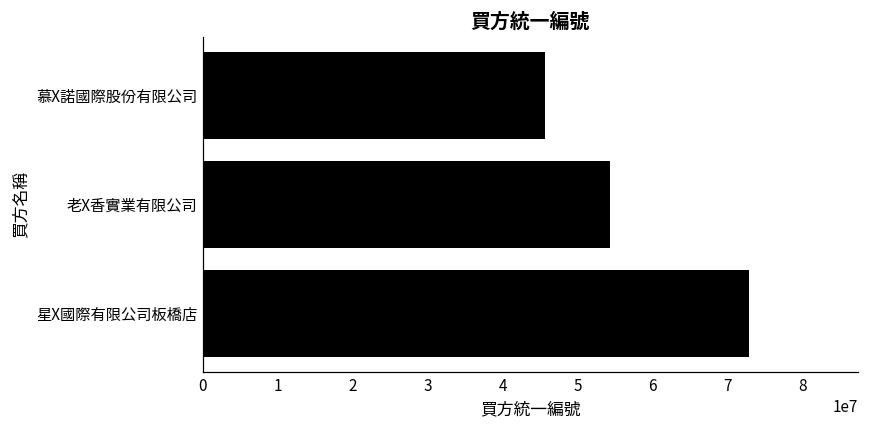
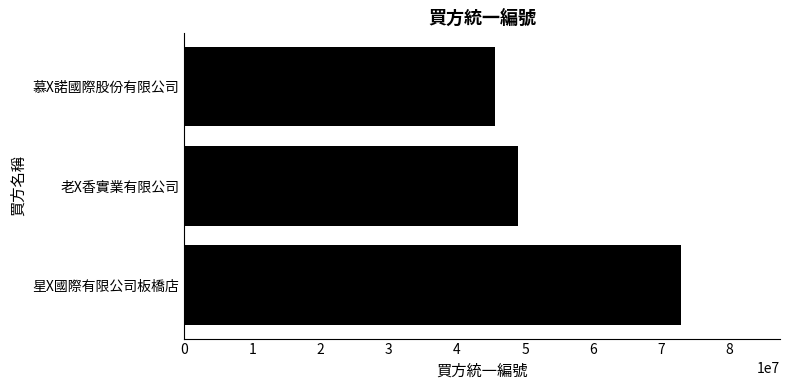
  {
    "慕X諾國際股份有限公司": 46000000,
-   "老X香實業有限公司": 54000000,
+   "老X香實業有限公司": 49000000,
    "星X國際有限公司板橋店": 73000000
  }
